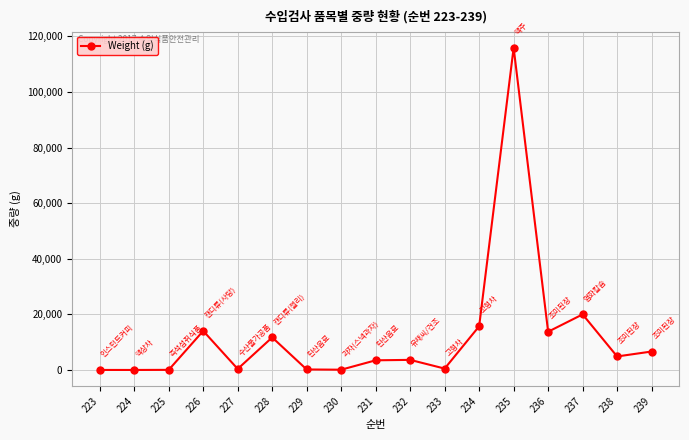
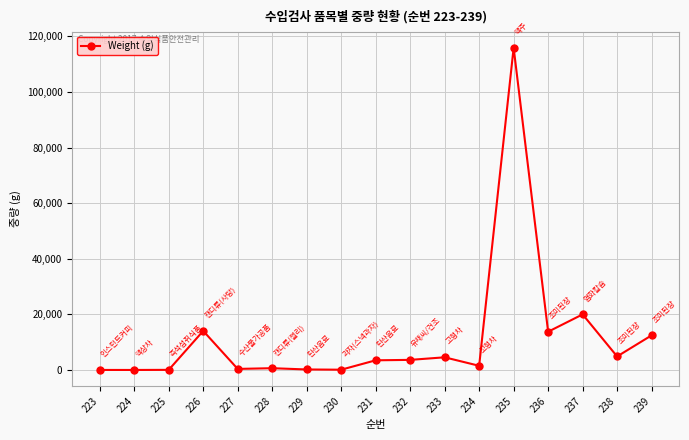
  {
    "223": "0",
    "224": "0",
    "225": "0",
    "226": "14,000",
    "227": "0",
-   "228": "12,000",
+   "228": "1,000",
    "229": "0",
    "230": "0",
    "231": "3,000",
    "232": "4,000",
-   "233": "1,000",
-   "234": "16,000",
+   "233": "5,000",
+   "234": "2,000",
    "235": "116,000",
    "236": "14,000",
    "237": "20,000",
    "238": "5,000",
-   "239": "7,000"
+   "239": "12,000"
  }
